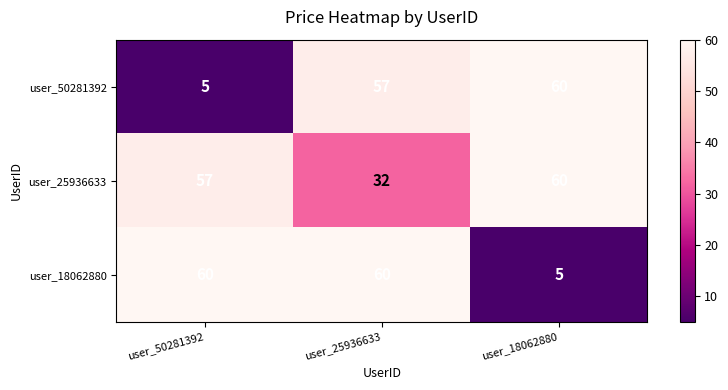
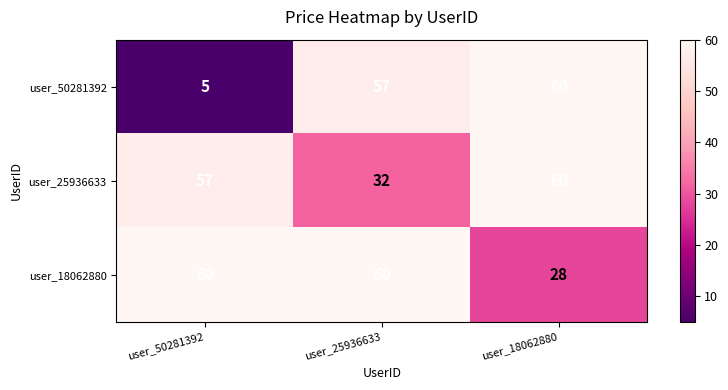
  {
    "user_50281392": {
      "user_50281392": 5
    },
    "user_25936633": {
      "user_25936633": 32
    },
    "user_18062880": {
-     "user_18062880": 5
+     "user_18062880": 28
    }
  }
